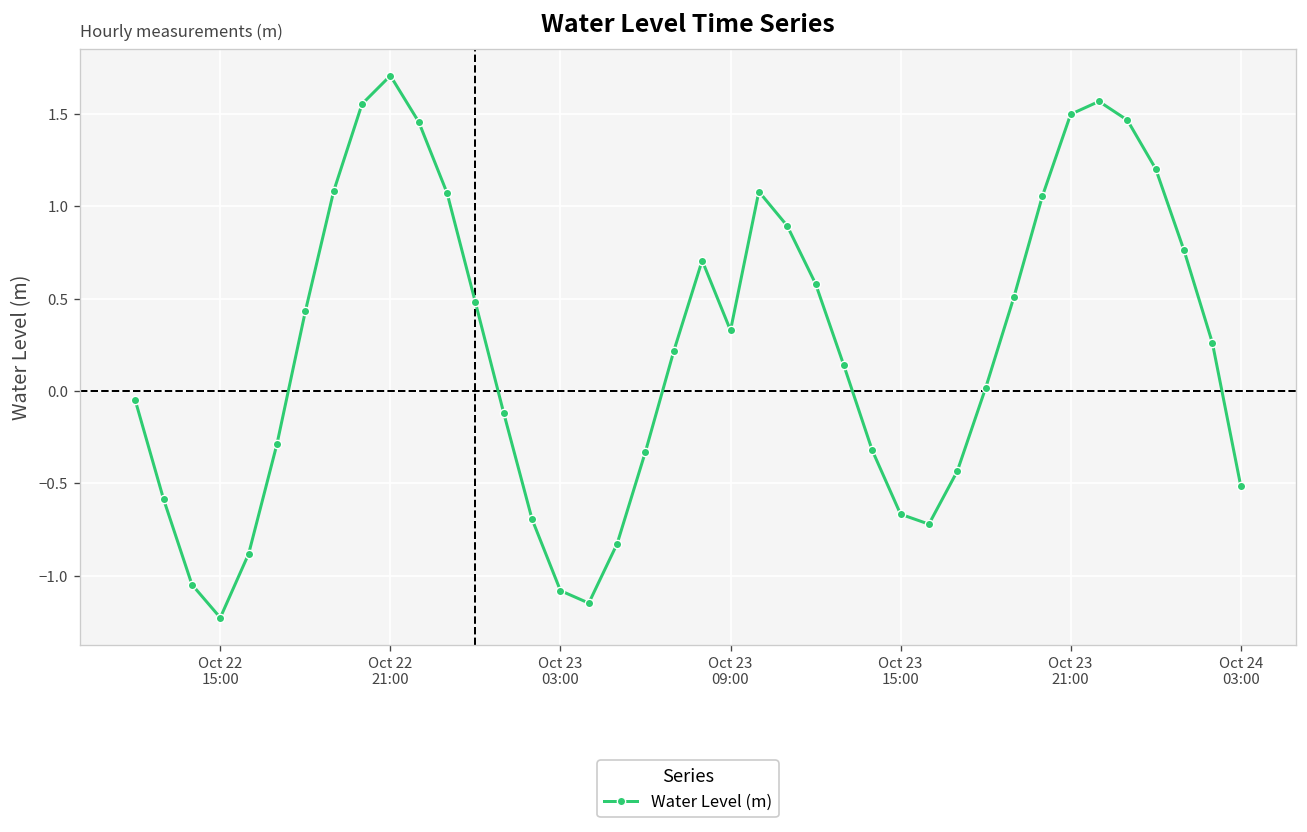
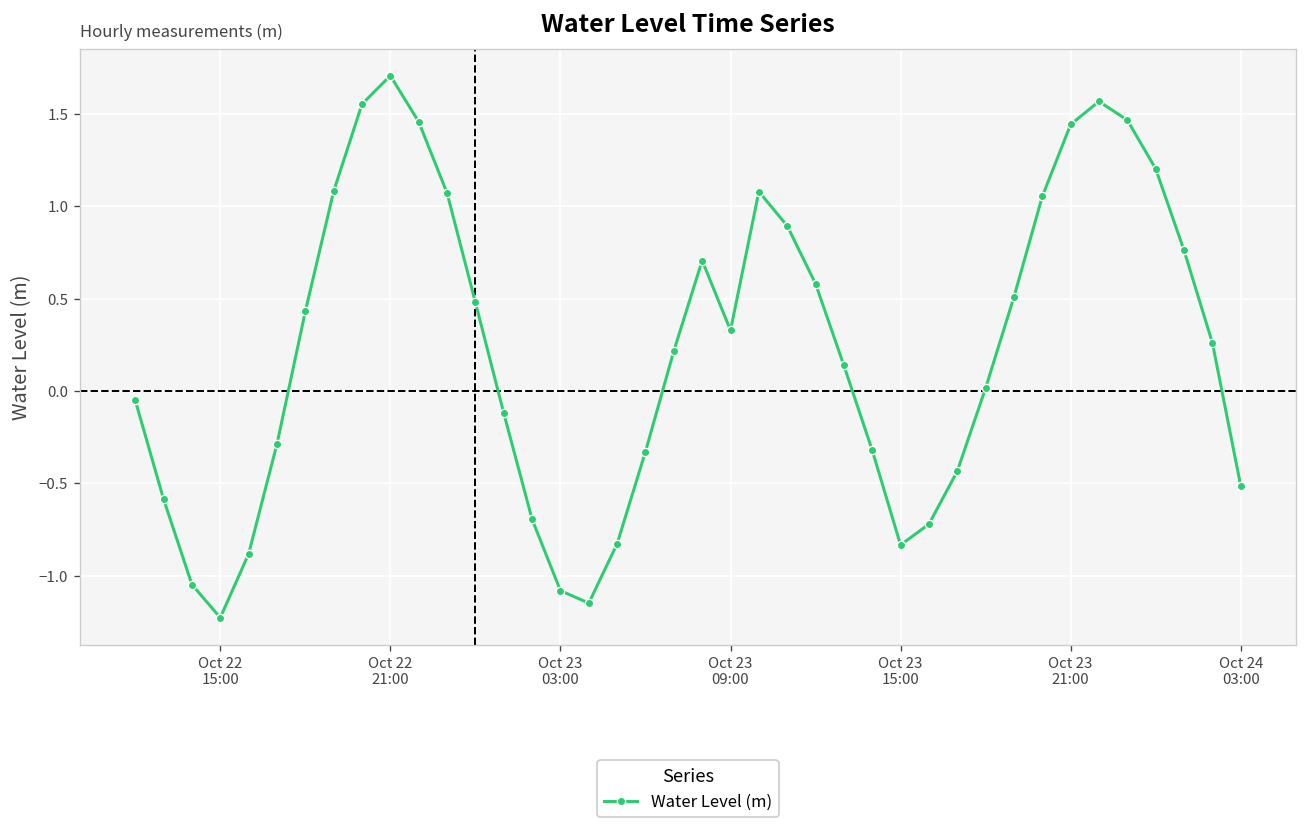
  {
    "Oct 22 15:00": -1.23,
    "Oct 22 21:00": 1.71,
    "Oct 23 03:00": -1.08,
    "Oct 23 09:00": 0.33,
-   "Oct 23 15:00": -0.67,
-   "Oct 23 21:00": 1.50,
+   "Oct 23 15:00": -0.83,
+   "Oct 23 21:00": 1.44,
    "Oct 24 03:00": -0.51
  }
